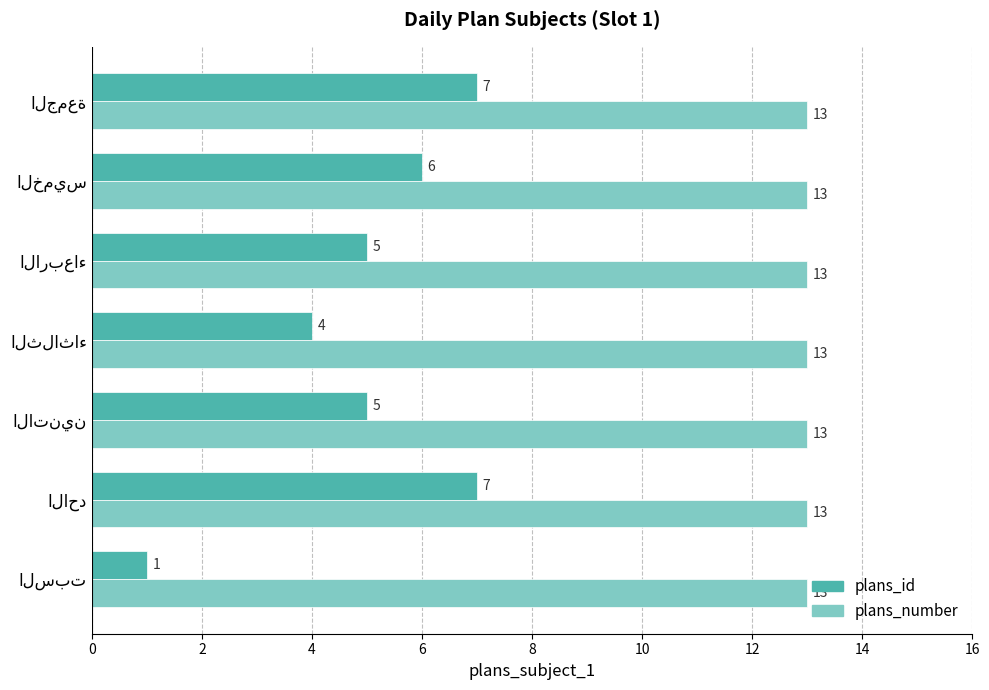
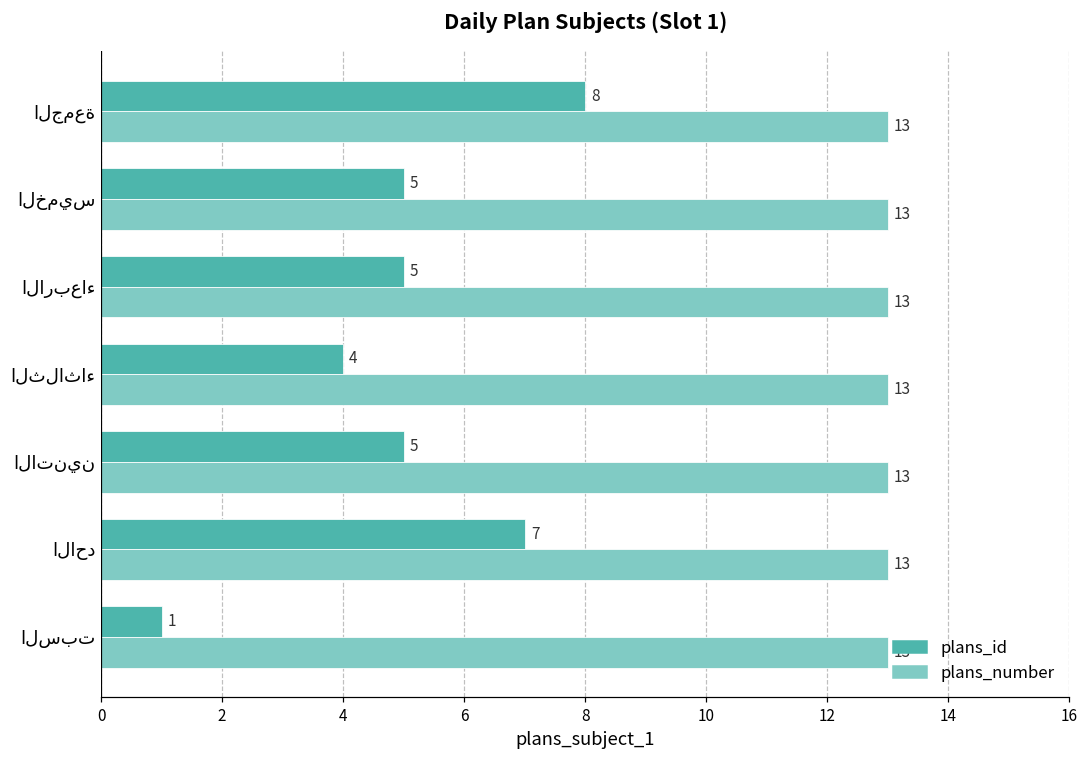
  {
    "plans_id": {
-     "الجمعة": 7,
-     "الخميس": 6,
+     "الجمعة": 8,
+     "الخميس": 5,
      "الاربعاء": 5,
      "الثلاثاء": 4,
      "الاتنين": 5,
      "الاحد": 7,
      "السبت": 1
    },
    "plans_number": {
      "الجمعة": 13,
      "الخميس": 13,
      "الاربعاء": 13,
      "الثلاثاء": 13,
      "الاتنين": 13,
      "الاحد": 13,
      "السبت": 13
    }
  }
